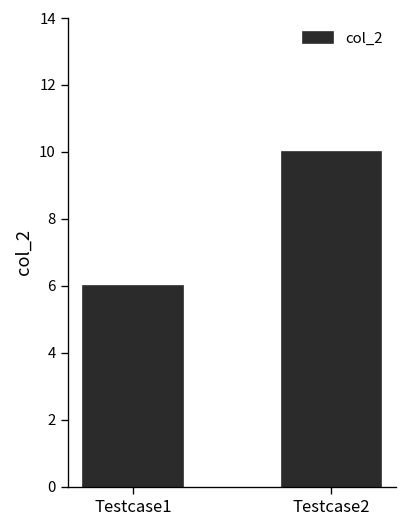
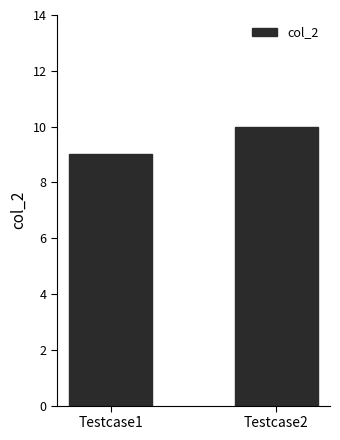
  {
-   "Testcase1": 6,
+   "Testcase1": 9,
    "Testcase2": 10
  }
